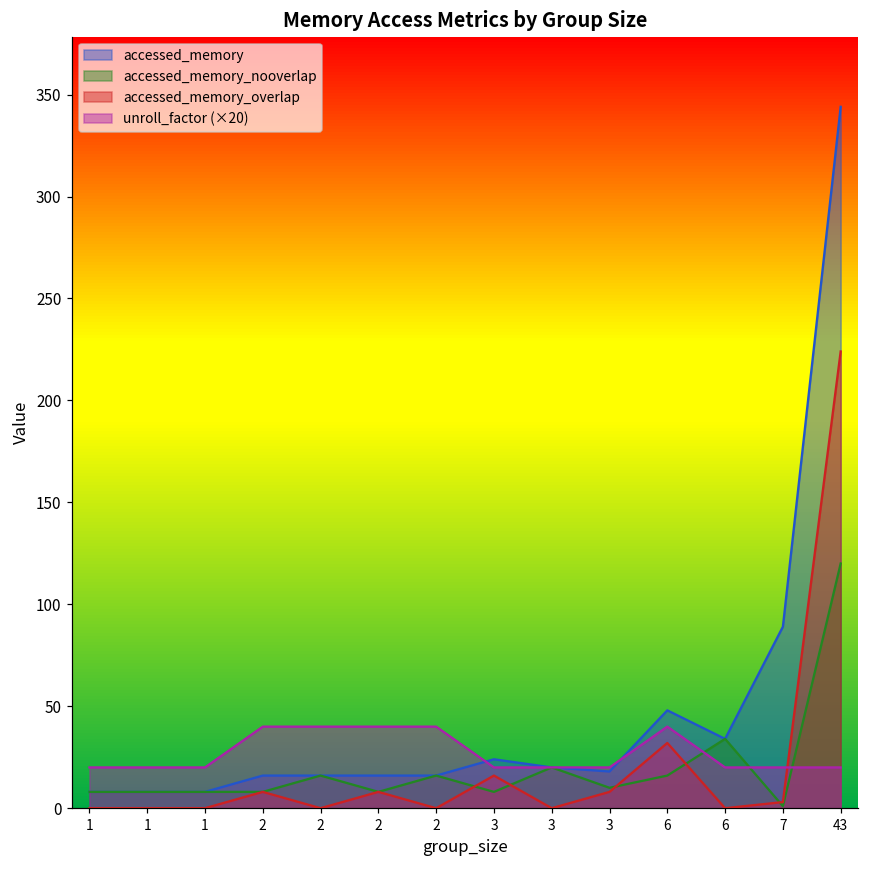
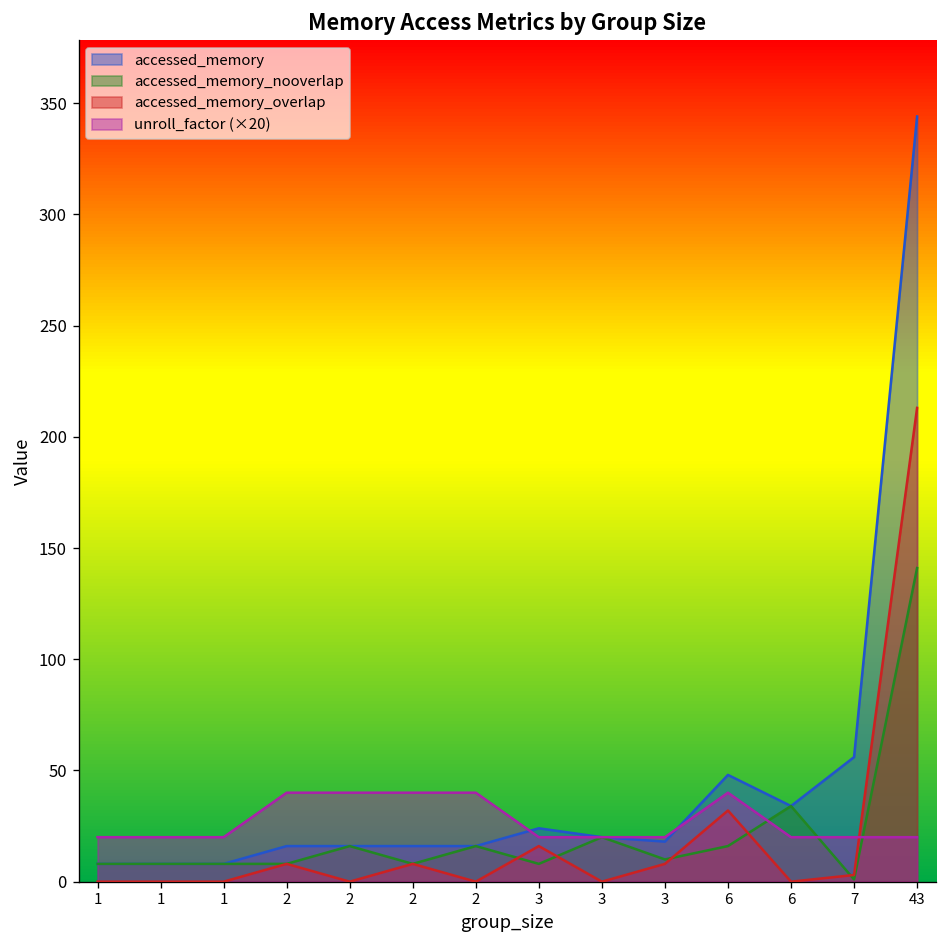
  {
    "accessed_memory": {
-     "7": 89,
+     "7": 56,
      "43": 344
    },
    "accessed_memory_nooverlap": {
      "7": 1,
-     "43": 120
+     "43": 141
    },
    "accessed_memory_overlap": {
      "7": 3,
-     "43": 224
+     "43": 213
    },
    "unroll_factor (×20)": {
      "7": 20,
      "43": 20
    }
  }
